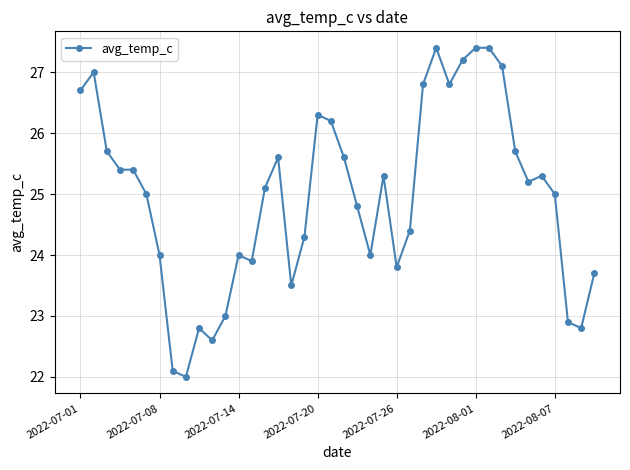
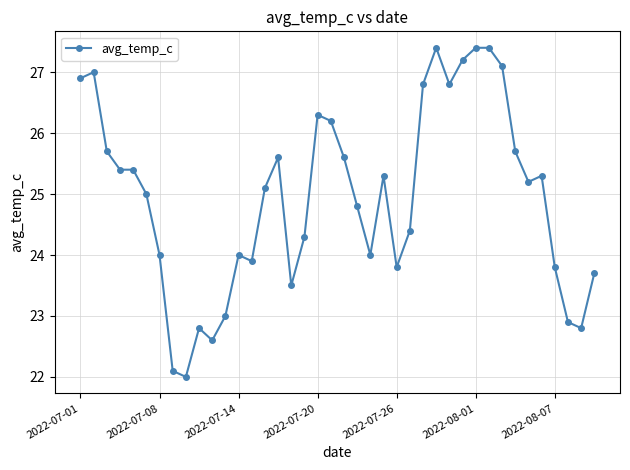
  {
-   "2022-07-01": 26.7,
+   "2022-07-01": 26.9,
    "2022-07-08": 24.0,
    "2022-07-14": 24.0,
    "2022-07-20": 26.3,
    "2022-07-26": 23.8,
    "2022-08-01": 27.4,
-   "2022-08-07": 25.0
+   "2022-08-07": 23.8
  }
